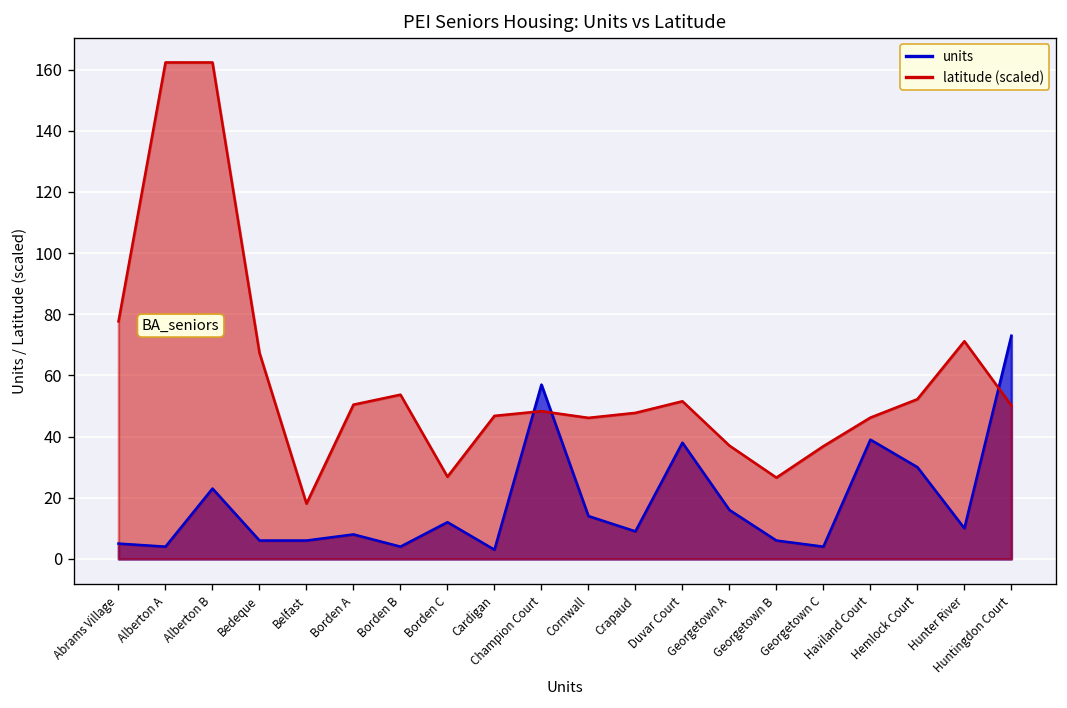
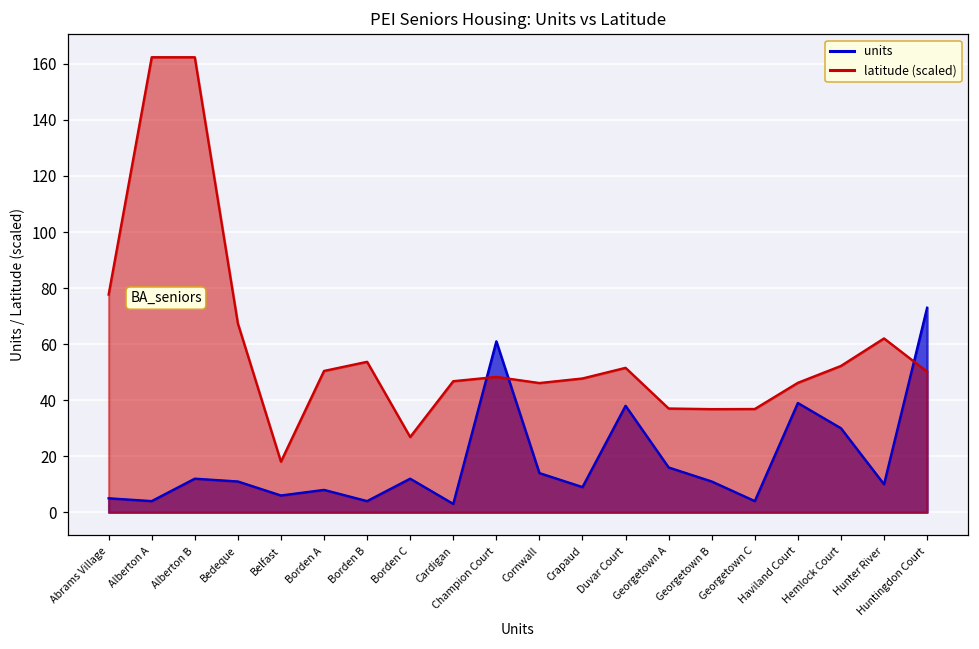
  {
    "units": {
      "Abrams Village": 5,
      "Alberton A": 4,
-     "Alberton B": 23,
-     "Bedeque": 6,
+     "Alberton B": 12,
+     "Bedeque": 11,
      "Belfast": 6,
      "Borden A": 8,
      "Borden B": 4,
      "Borden C": 12,
      "Cardigan": 3,
-     "Champion Court": 57,
+     "Champion Court": 61,
      "Cornwall": 14,
      "Crapaud": 9,
      "Duvar Court": 38,
      "Georgetown A": 16,
-     "Georgetown B": 6,
+     "Georgetown B": 11,
      "Georgetown C": 4,
      "Haviland Court": 39,
      "Hemlock Court": 30,
      "Hunter River": 10,
      "Huntingdon Court": 73
    },
    "latitude (scaled)": {
      "Abrams Village": 78,
      "Alberton A": 162,
      "Alberton B": 162,
      "Bedeque": 67,
      "Belfast": 18,
      "Borden A": 50,
      "Borden B": 54,
      "Borden C": 27,
      "Cardigan": 47,
      "Champion Court": 48,
      "Cornwall": 46,
      "Crapaud": 48,
      "Duvar Court": 52,
      "Georgetown A": 37,
-     "Georgetown B": 27,
+     "Georgetown B": 37,
      "Georgetown C": 37,
      "Haviland Court": 46,
      "Hemlock Court": 52,
-     "Hunter River": 71,
+     "Hunter River": 62,
      "Huntingdon Court": 50
    }
  }
